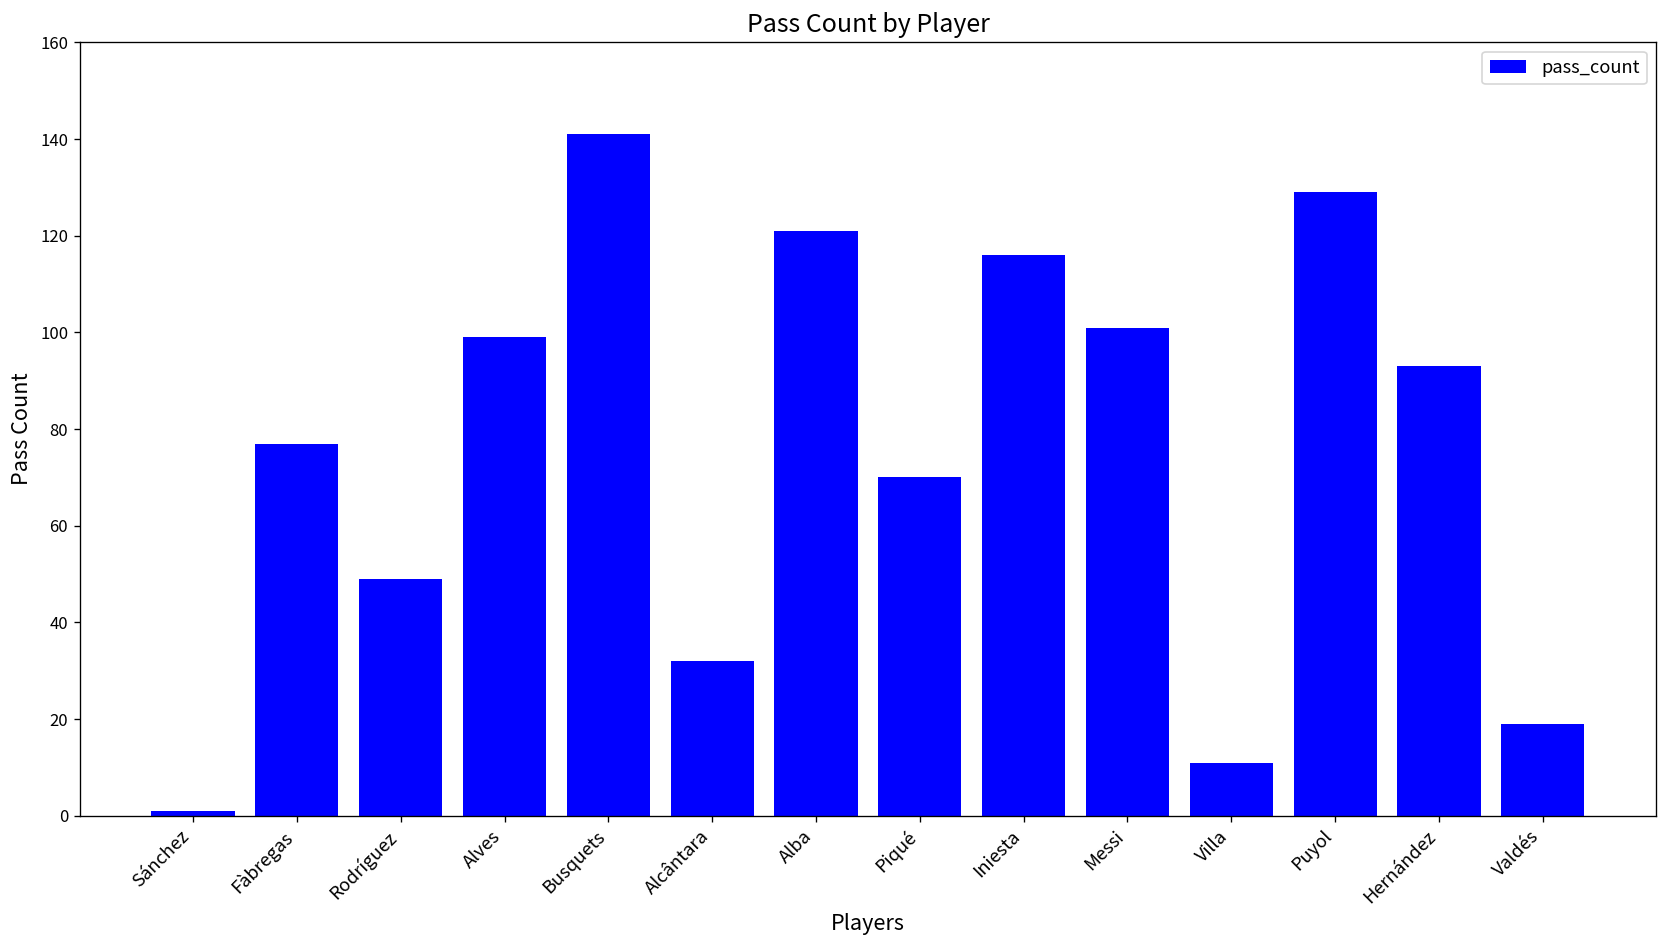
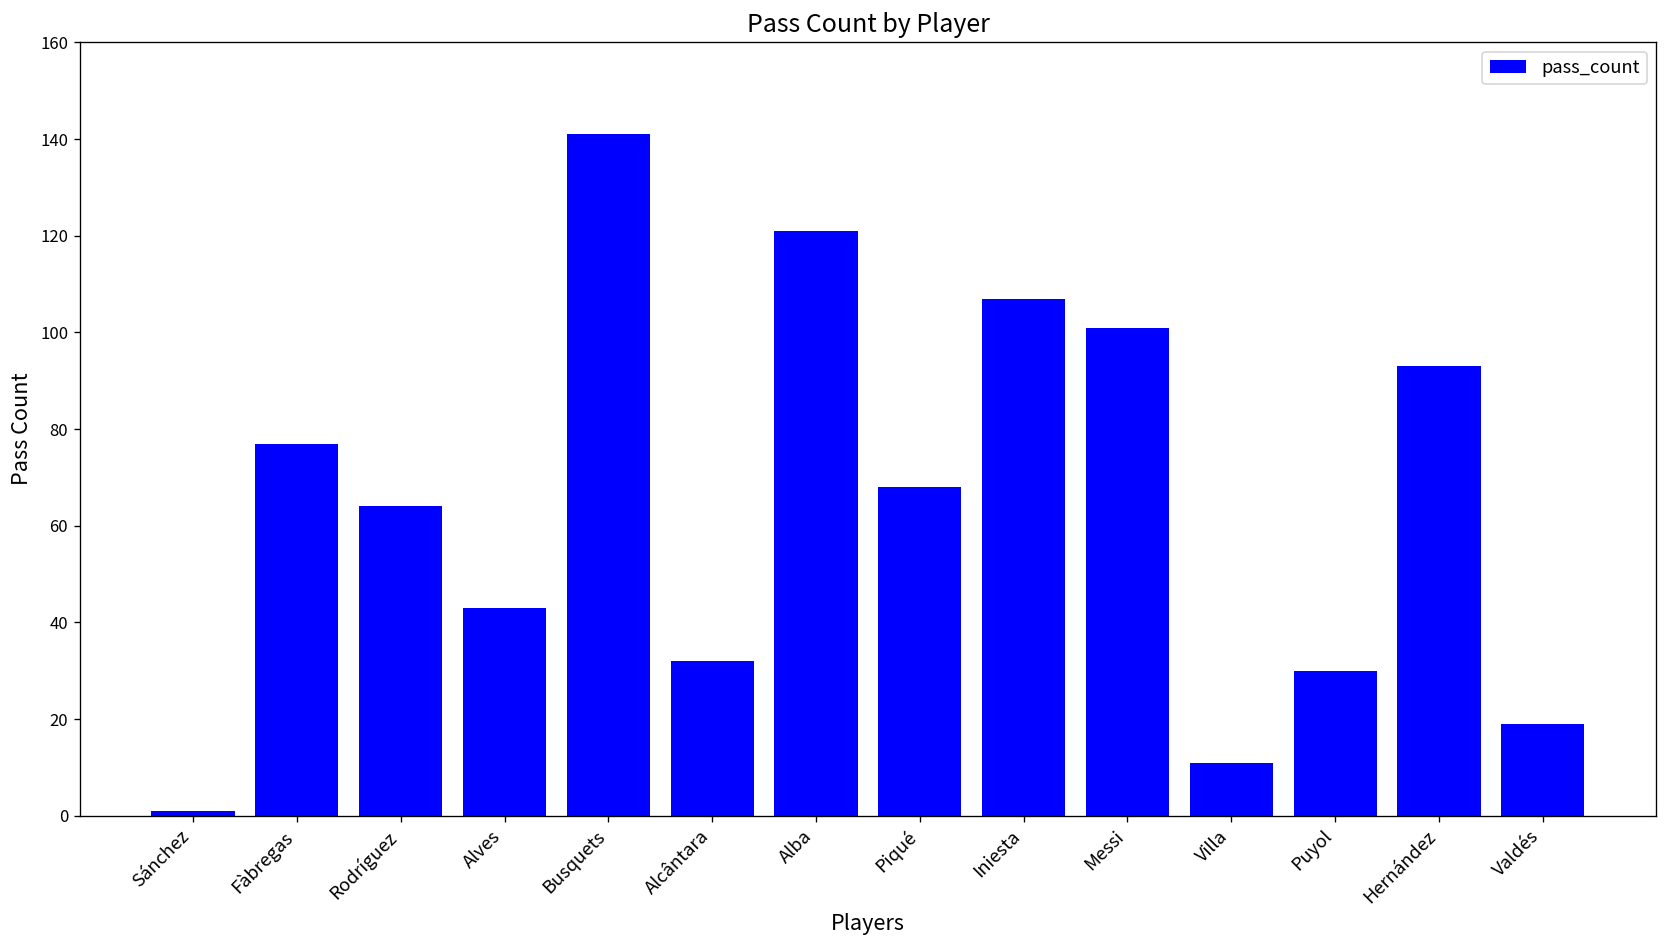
  {
    "Sánchez": 1,
    "Fàbregas": 77,
-   "Rodríguez": 49,
-   "Alves": 99,
+   "Rodríguez": 64,
+   "Alves": 43,
    "Busquets": 141,
    "Alcântara": 32,
    "Alba": 121,
-   "Piqué": 70,
-   "Iniesta": 116,
+   "Piqué": 68,
+   "Iniesta": 107,
    "Messi": 101,
    "Villa": 11,
-   "Puyol": 129,
+   "Puyol": 30,
    "Hernández": 93,
    "Valdés": 19
  }
